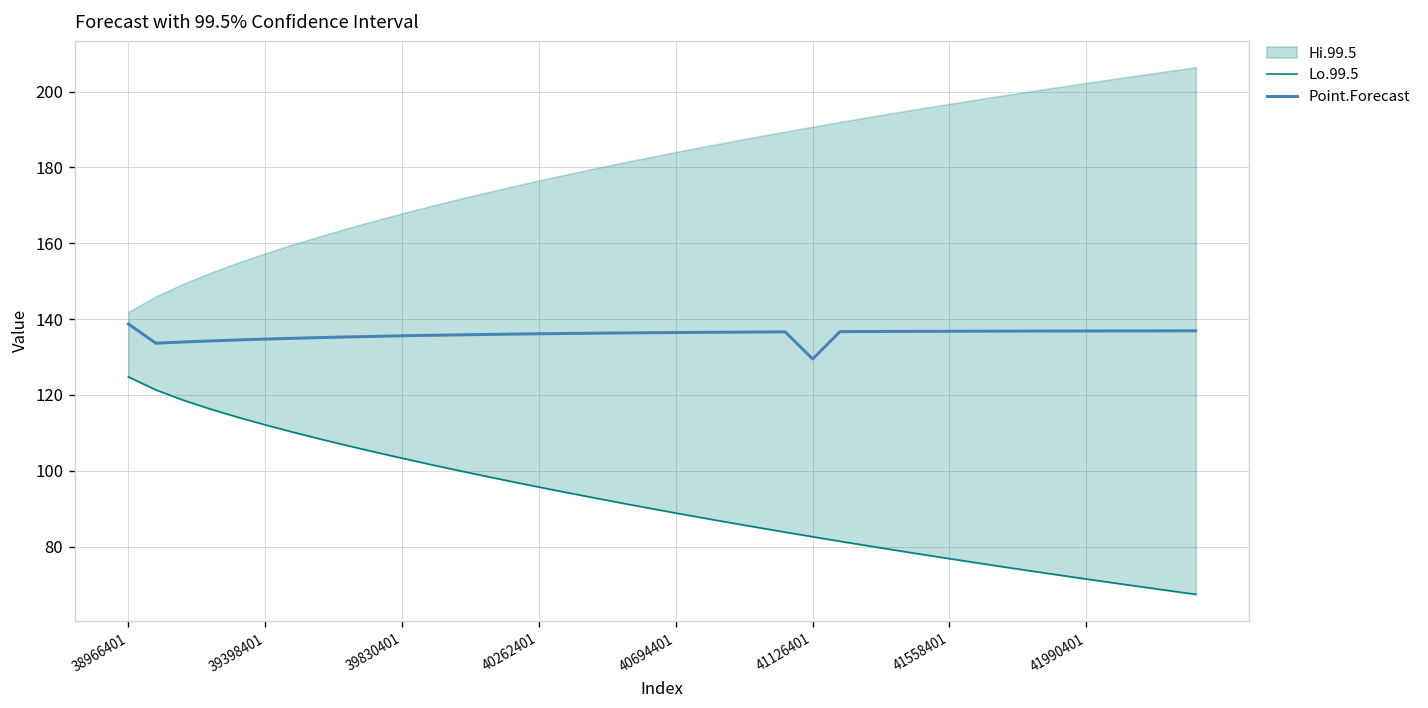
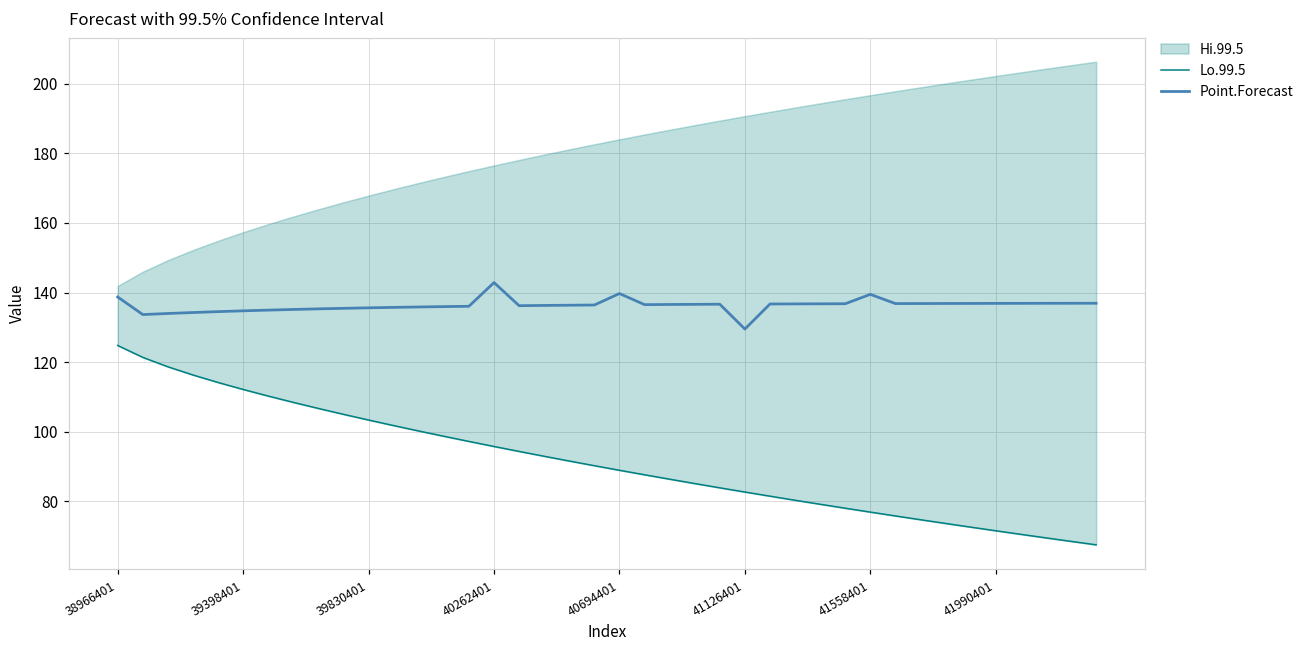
  {
    "Point.Forecast": {
      "38966401": 139,
      "39398401": 135,
      "39830401": 136,
-     "40262401": 136,
-     "40694401": 136,
+     "40262401": 143,
+     "40694401": 140,
      "41126401": 129,
-     "41558401": 137,
+     "41558401": 139,
      "41990401": 137
    }
  }
